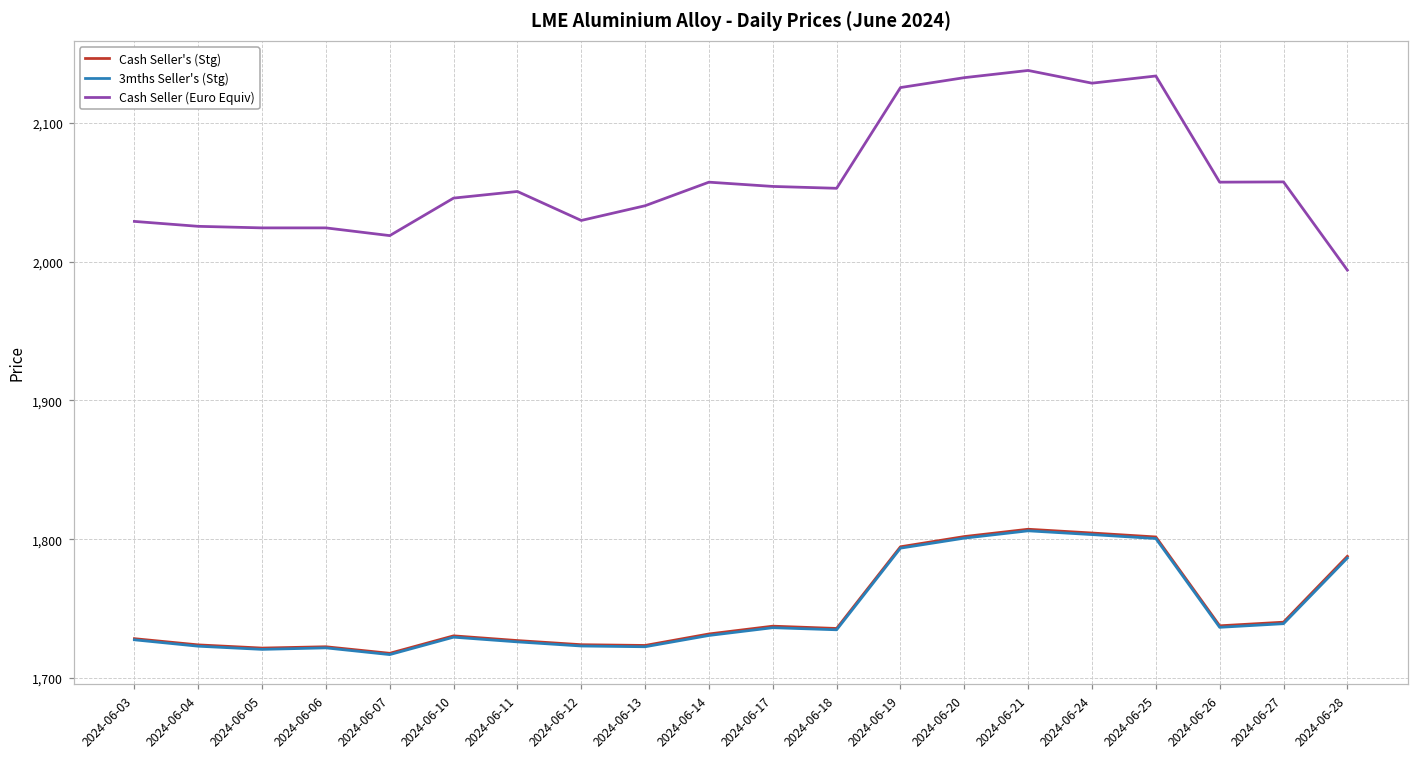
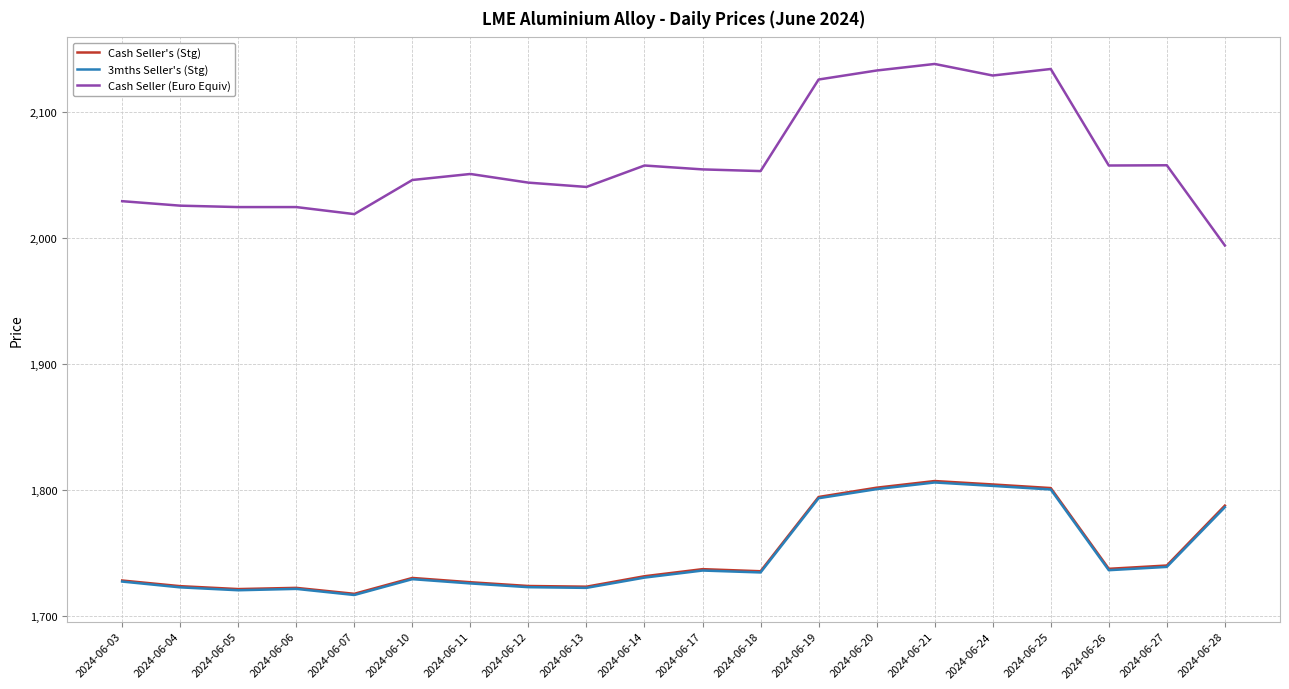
  {
    "Cash Seller (Euro Equiv)": {
      "2024-06-03": "2,029",
      "2024-06-04": "2,025",
      "2024-06-05": "2,024",
      "2024-06-06": "2,024",
      "2024-06-07": "2,019",
      "2024-06-10": "2,046",
      "2024-06-11": "2,051",
-     "2024-06-12": "2,030",
+     "2024-06-12": "2,044",
      "2024-06-13": "2,040",
      "2024-06-14": "2,057",
      "2024-06-17": "2,054",
      "2024-06-18": "2,053",
      "2024-06-19": "2,125",
      "2024-06-20": "2,133",
      "2024-06-21": "2,138",
      "2024-06-24": "2,129",
      "2024-06-25": "2,134",
      "2024-06-26": "2,057",
      "2024-06-27": "2,057",
      "2024-06-28": "1,994"
    }
  }
